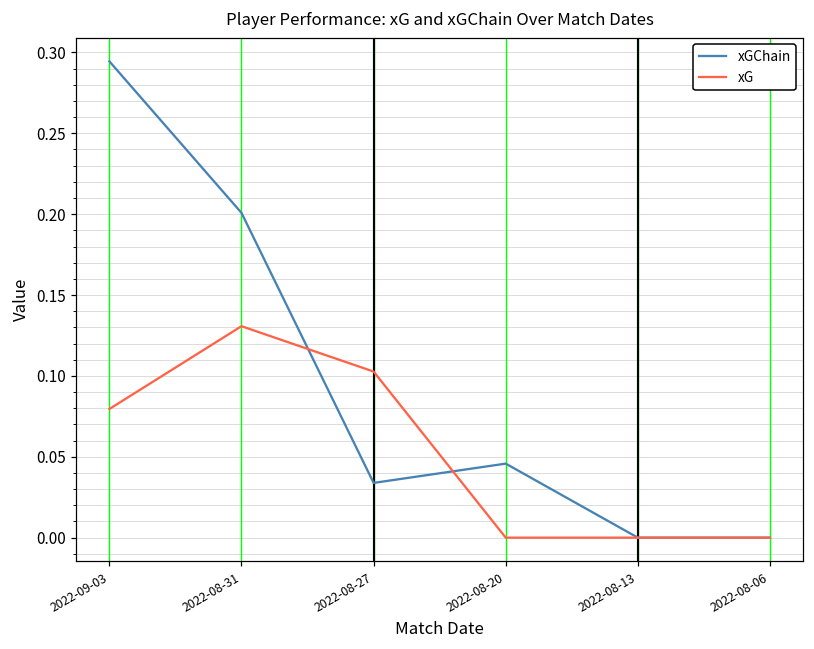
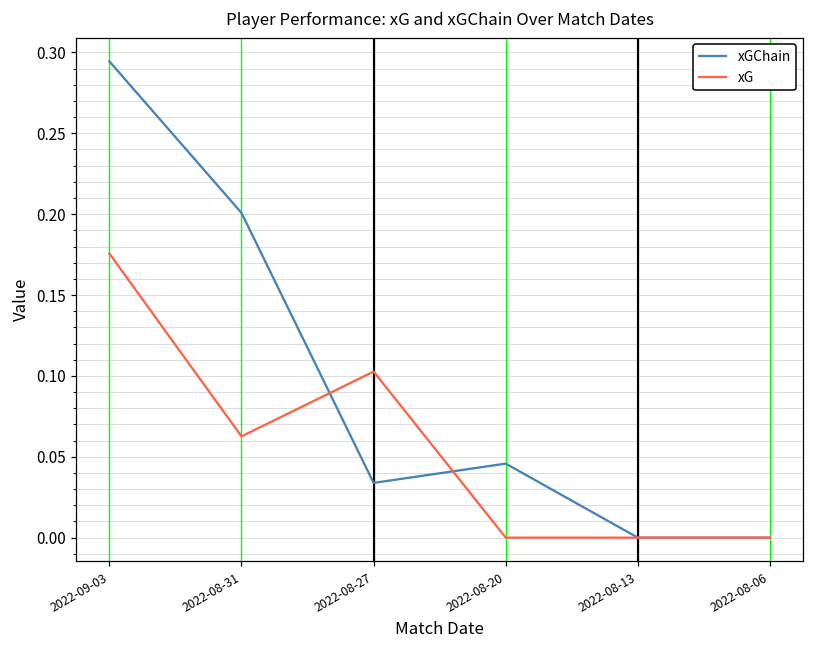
  {
    "xGChain": {
      "2022-09-03": 0.294,
      "2022-08-31": 0.201,
      "2022-08-27": 0.034,
      "2022-08-20": 0.046
    },
    "xG": {
-     "2022-09-03": 0.080,
-     "2022-08-31": 0.131,
+     "2022-09-03": 0.176,
+     "2022-08-31": 0.063,
      "2022-08-27": 0.103,
      "2022-08-20": 0.000
    }
  }
